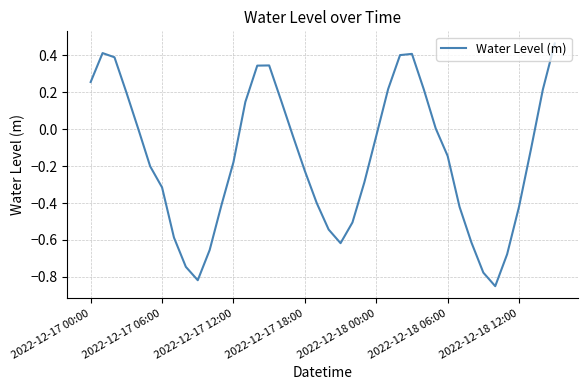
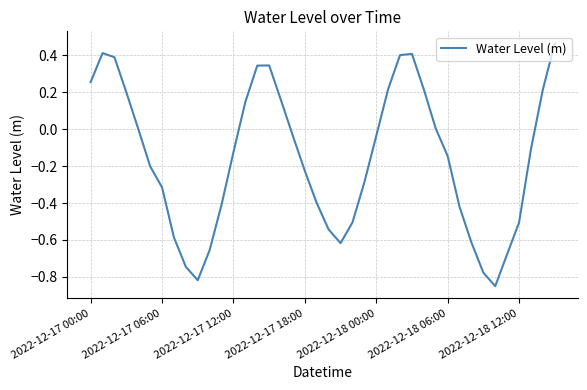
  {
    "2022-12-17 00:00": 0.26,
    "2022-12-17 06:00": -0.32,
-   "2022-12-17 12:00": -0.18,
+   "2022-12-17 12:00": -0.12,
    "2022-12-17 18:00": -0.23,
    "2022-12-18 00:00": -0.04,
    "2022-12-18 06:00": -0.14,
-   "2022-12-18 12:00": -0.42
+   "2022-12-18 12:00": -0.51
  }
